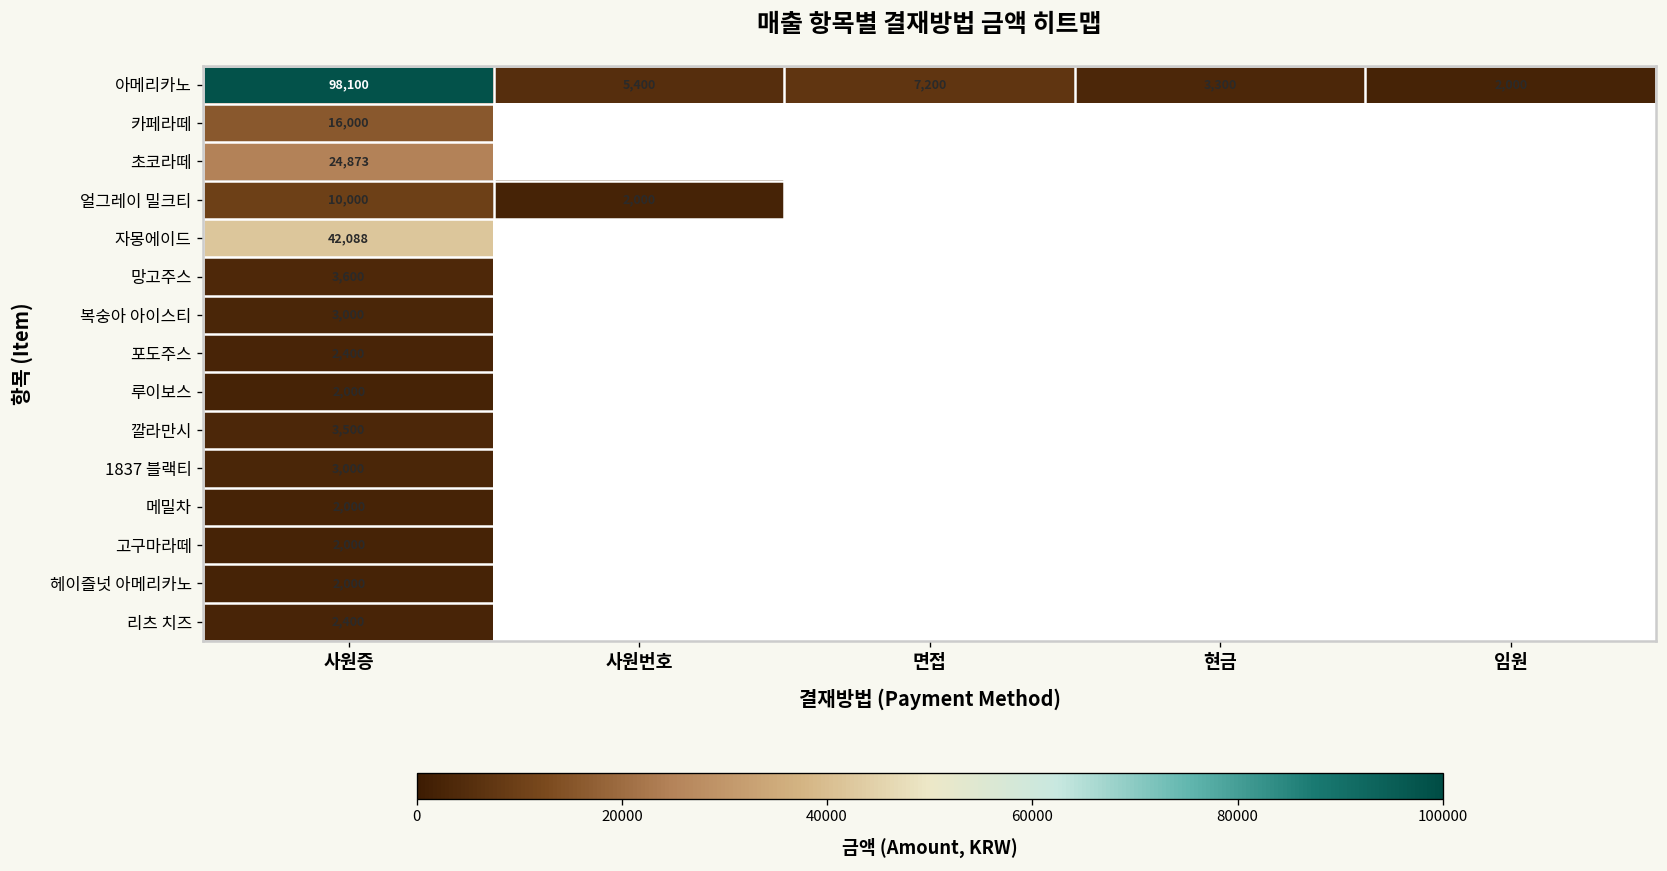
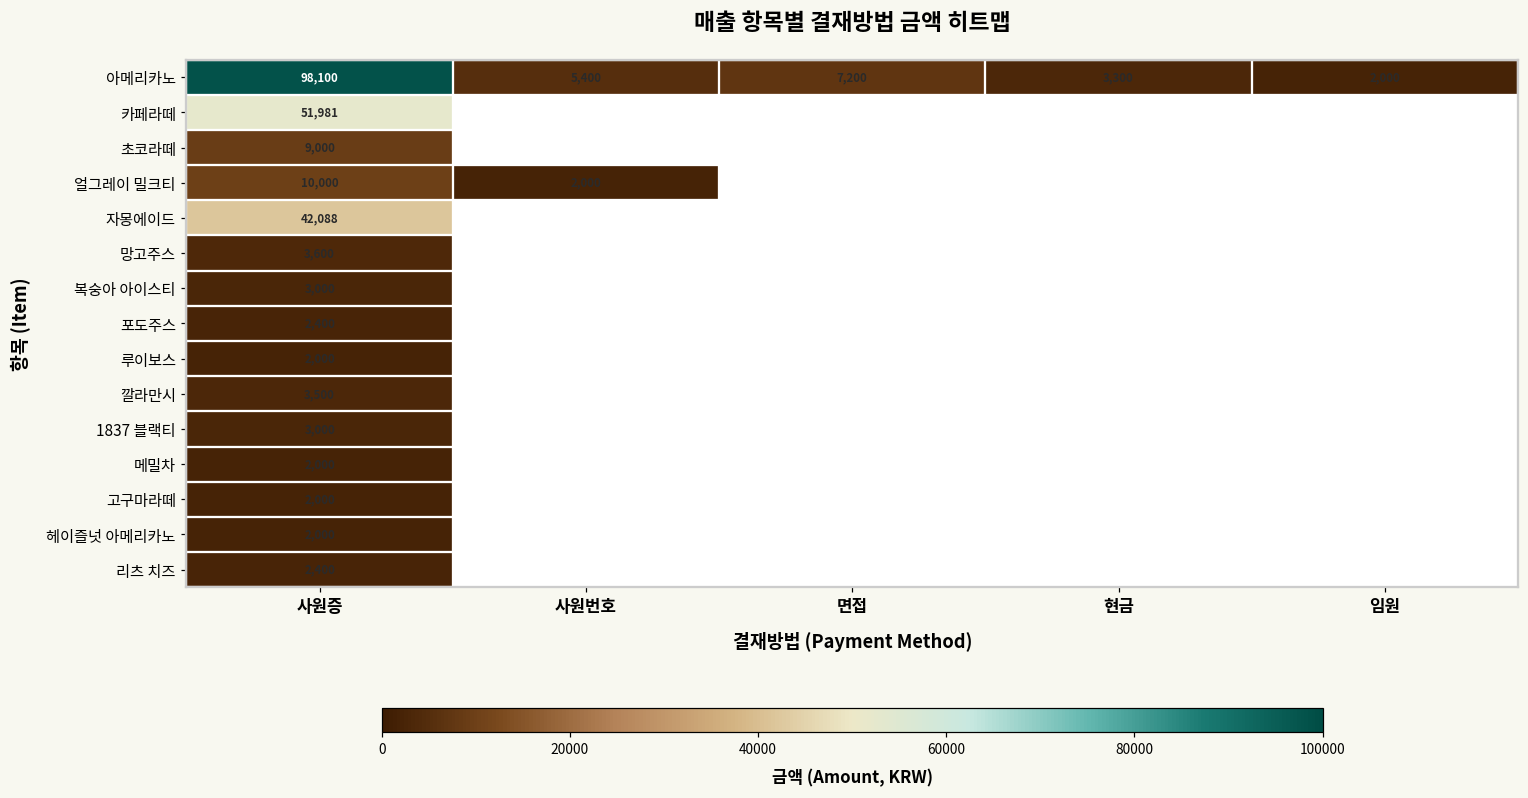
  {
    "아메리카노": {
      "사원증": "98,100",
      "면접": "7,200"
    },
    "카페라떼": {
-     "사원증": "16,000"
+     "사원증": "51,981"
    },
    "초코라떼": {
-     "사원증": "24,873"
+     "사원증": "9,000"
    },
    "얼그레이 밀크티": {
      "사원증": "10,000"
    },
    "자몽에이드": {
      "사원증": "42,088"
    }
  }
